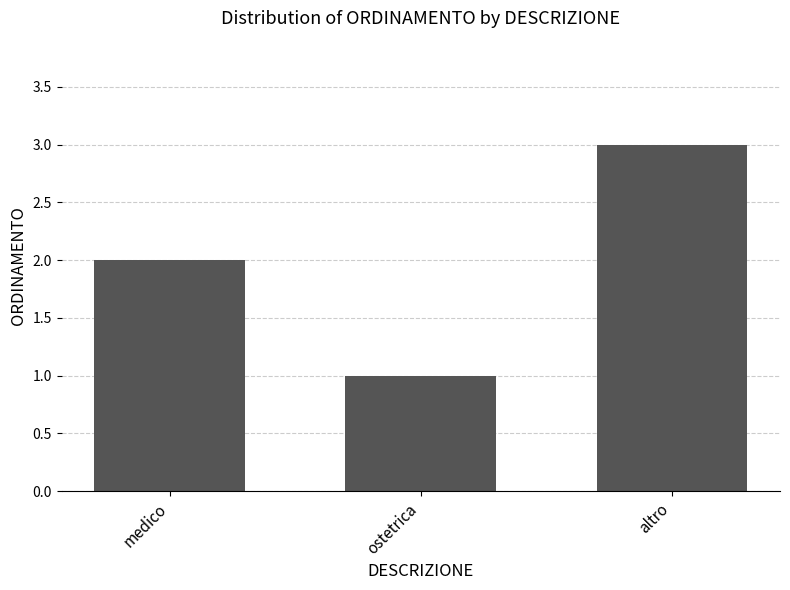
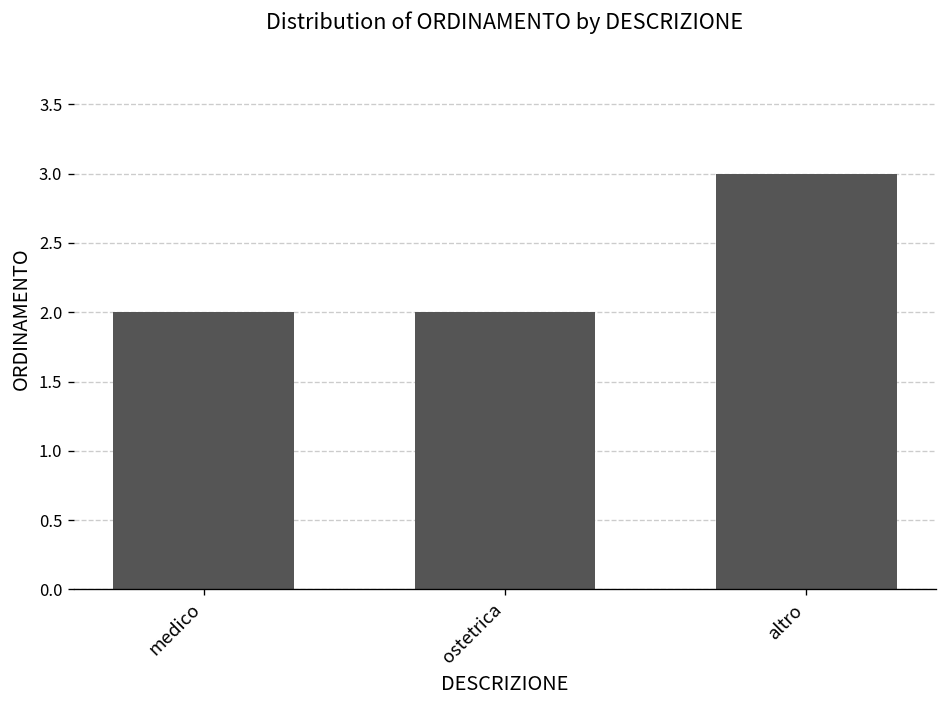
  {
    "medico": 2,
-   "ostetrica": 1,
+   "ostetrica": 2,
    "altro": 3
  }
